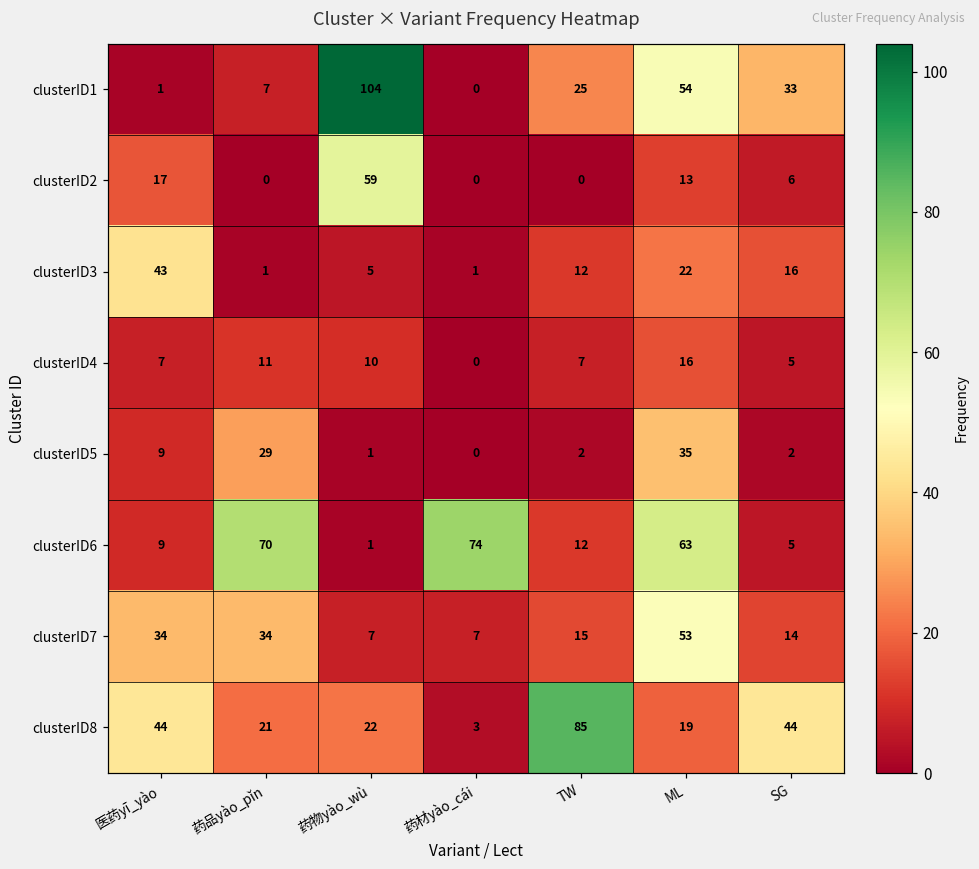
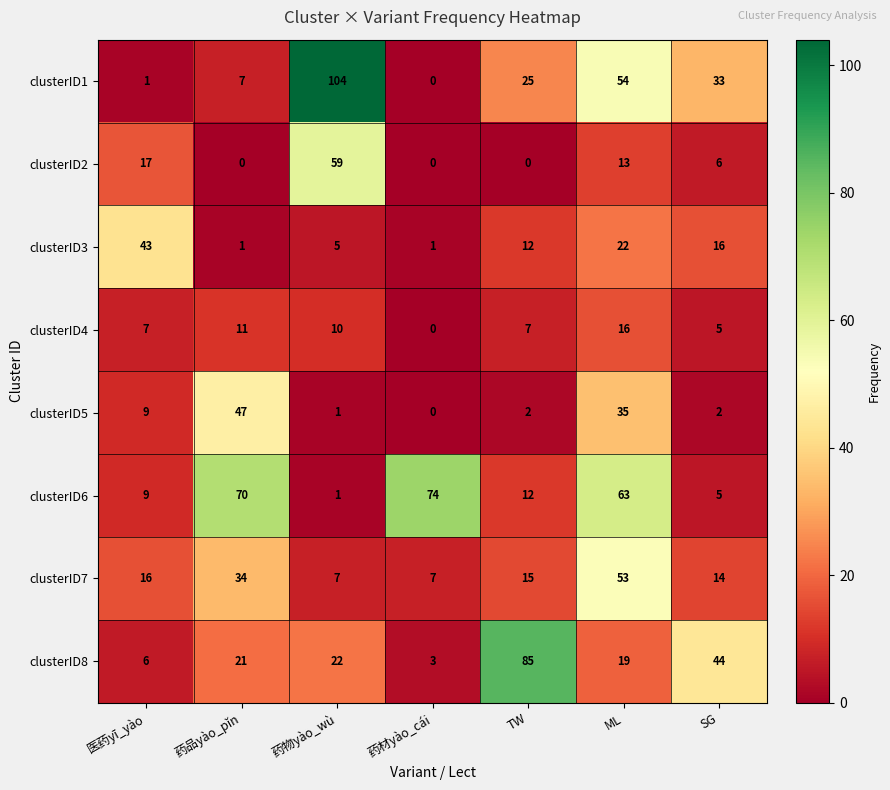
  {
    "clusterID1": {
      "医药yī_yào": 1,
      "药品yào_pǐn": 7,
      "药物yào_wù": 104,
      "药材yào_cái": 0,
      "TW": 25,
      "ML": 54,
      "SG": 33
    },
    "clusterID2": {
      "医药yī_yào": 17,
      "药品yào_pǐn": 0,
      "药物yào_wù": 59,
      "药材yào_cái": 0,
      "TW": 0,
      "ML": 13,
      "SG": 6
    },
    "clusterID3": {
      "医药yī_yào": 43,
      "药品yào_pǐn": 1,
      "药物yào_wù": 5,
      "药材yào_cái": 1,
      "TW": 12,
      "ML": 22,
      "SG": 16
    },
    "clusterID4": {
      "医药yī_yào": 7,
      "药品yào_pǐn": 11,
      "药物yào_wù": 10,
      "药材yào_cái": 0,
      "TW": 7,
      "ML": 16,
      "SG": 5
    },
    "clusterID5": {
      "医药yī_yào": 9,
-     "药品yào_pǐn": 29,
+     "药品yào_pǐn": 47,
      "药物yào_wù": 1,
      "药材yào_cái": 0,
      "TW": 2,
      "ML": 35,
      "SG": 2
    },
    "clusterID6": {
      "医药yī_yào": 9,
      "药品yào_pǐn": 70,
      "药物yào_wù": 1,
      "药材yào_cái": 74,
      "TW": 12,
      "ML": 63,
      "SG": 5
    },
    "clusterID7": {
-     "医药yī_yào": 34,
+     "医药yī_yào": 16,
      "药品yào_pǐn": 34,
      "药物yào_wù": 7,
      "药材yào_cái": 7,
      "TW": 15,
      "ML": 53,
      "SG": 14
    },
    "clusterID8": {
-     "医药yī_yào": 44,
+     "医药yī_yào": 6,
      "药品yào_pǐn": 21,
      "药物yào_wù": 22,
      "药材yào_cái": 3,
      "TW": 85,
      "ML": 19,
      "SG": 44
    }
  }
